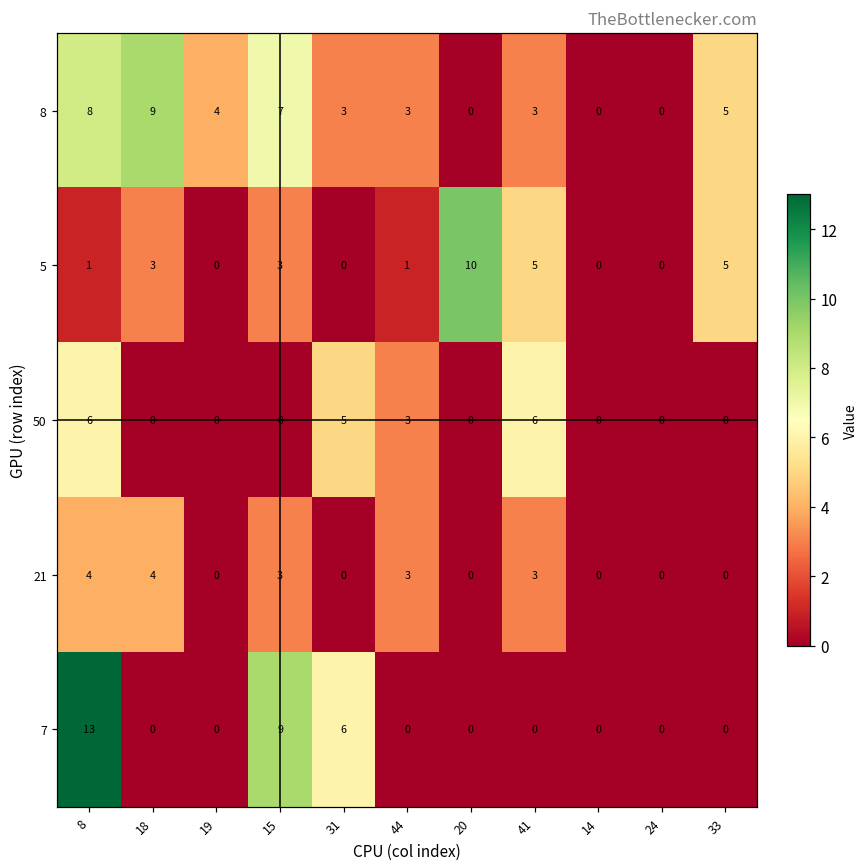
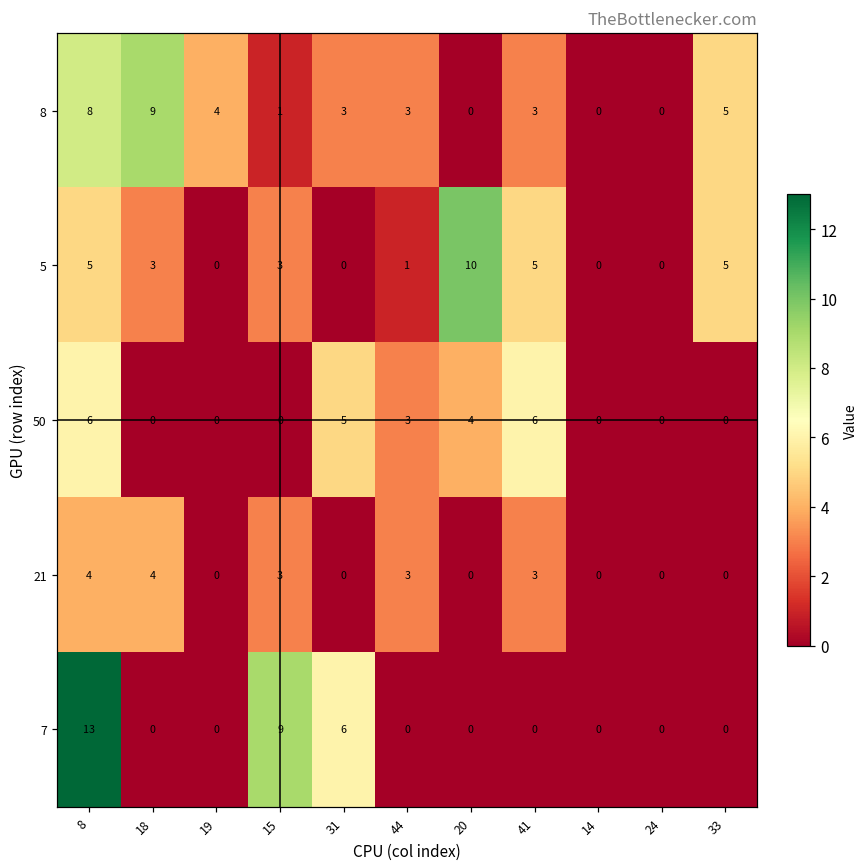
  {
    "8": {
      "8": 8,
      "18": 9,
      "19": 4,
-     "15": 7,
+     "15": 1,
      "31": 3,
      "44": 3,
      "20": 0,
      "41": 3,
      "14": 0,
      "24": 0,
      "33": 5
    },
    "5": {
-     "8": 1,
+     "8": 5,
      "18": 3,
      "19": 0,
      "15": 3,
      "31": 0,
      "44": 1,
      "20": 10,
      "41": 5,
      "14": 0,
      "24": 0,
      "33": 5
    },
    "50": {
      "8": 6,
      "18": 0,
      "19": 0,
      "15": 0,
      "31": 5,
      "44": 3,
-     "20": 0,
+     "20": 4,
      "41": 6,
      "14": 0,
      "24": 0,
      "33": 0
    },
    "21": {
      "8": 4,
      "18": 4,
      "19": 0,
      "15": 3,
      "31": 0,
      "44": 3,
      "20": 0,
      "41": 3,
      "14": 0,
      "24": 0,
      "33": 0
    },
    "7": {
      "8": 13,
      "18": 0,
      "19": 0,
      "15": 9,
      "31": 6,
      "44": 0,
      "20": 0,
      "41": 0,
      "14": 0,
      "24": 0,
      "33": 0
    }
  }
